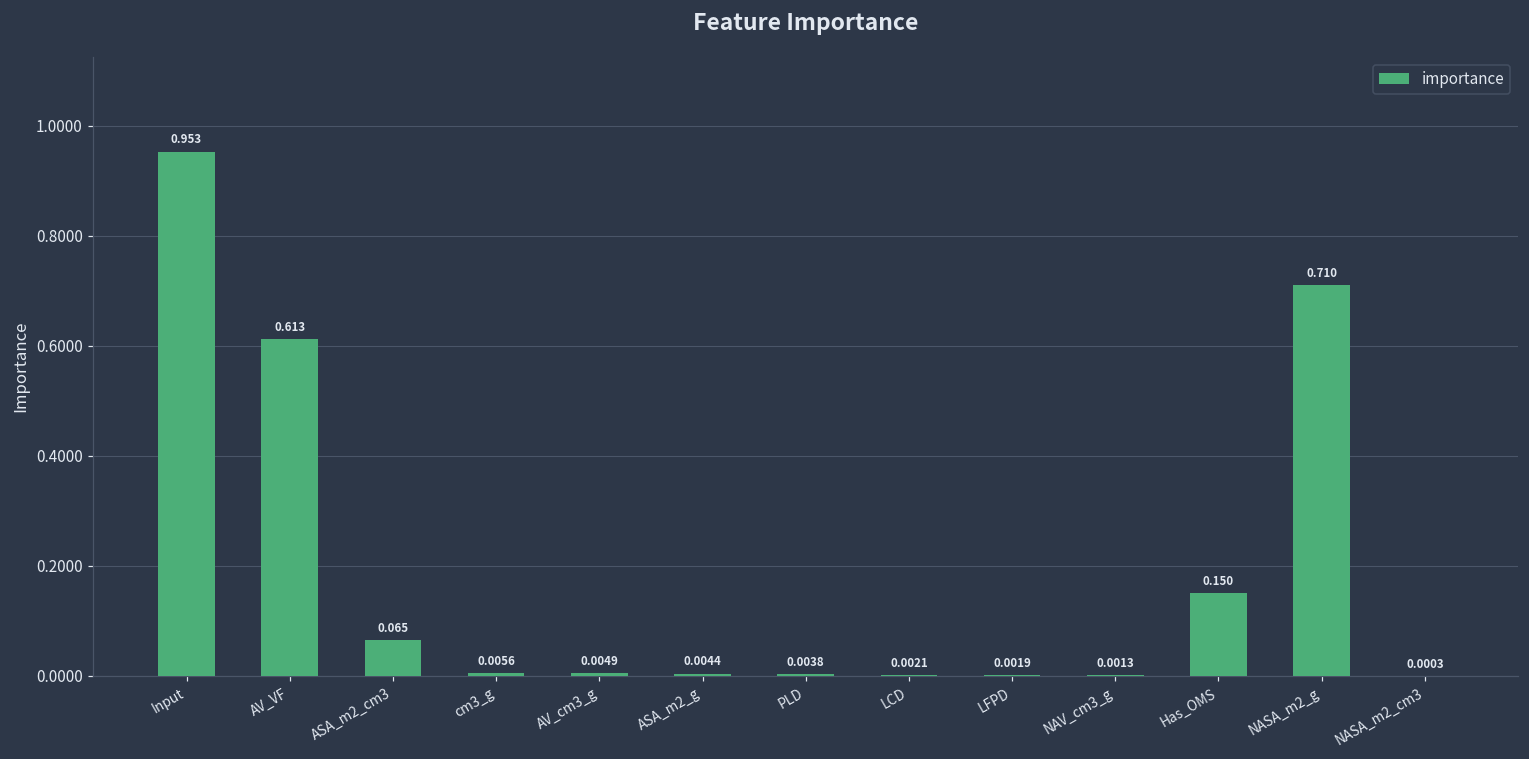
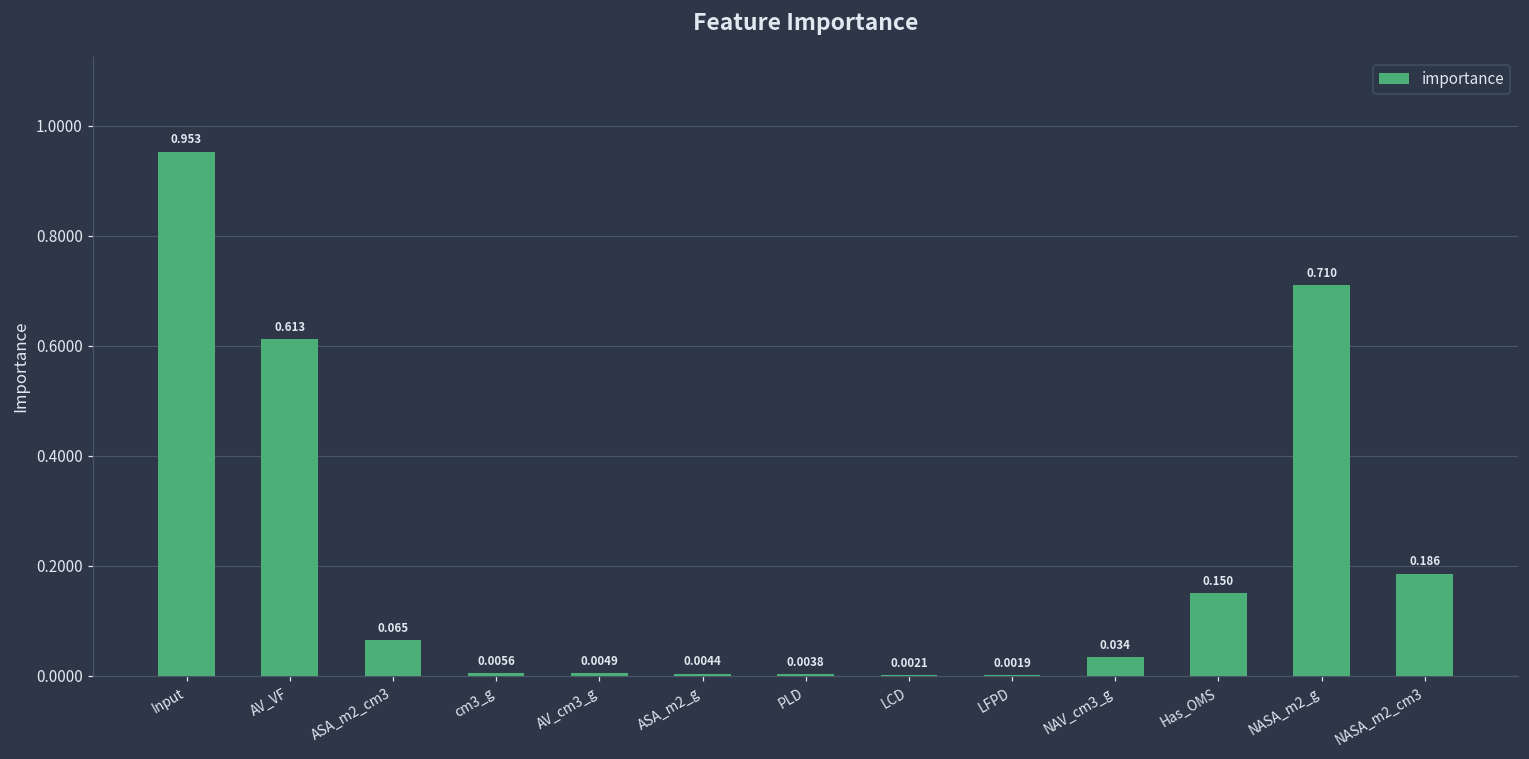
  {
    "Input": 0.953,
    "AV_VF": 0.613,
    "ASA_m2_cm3": 0.065,
    "cm3_g": 0.0056,
    "AV_cm3_g": 0.0049,
    "ASA_m2_g": 0.0044,
    "PLD": 0.0038,
    "LCD": 0.0021,
    "LFPD": 0.0019,
-   "NAV_cm3_g": 0.0013,
+   "NAV_cm3_g": 0.034,
    "Has_OMS": 0.150,
    "NASA_m2_g": 0.710,
-   "NASA_m2_cm3": 0.0003
+   "NASA_m2_cm3": 0.186
  }
